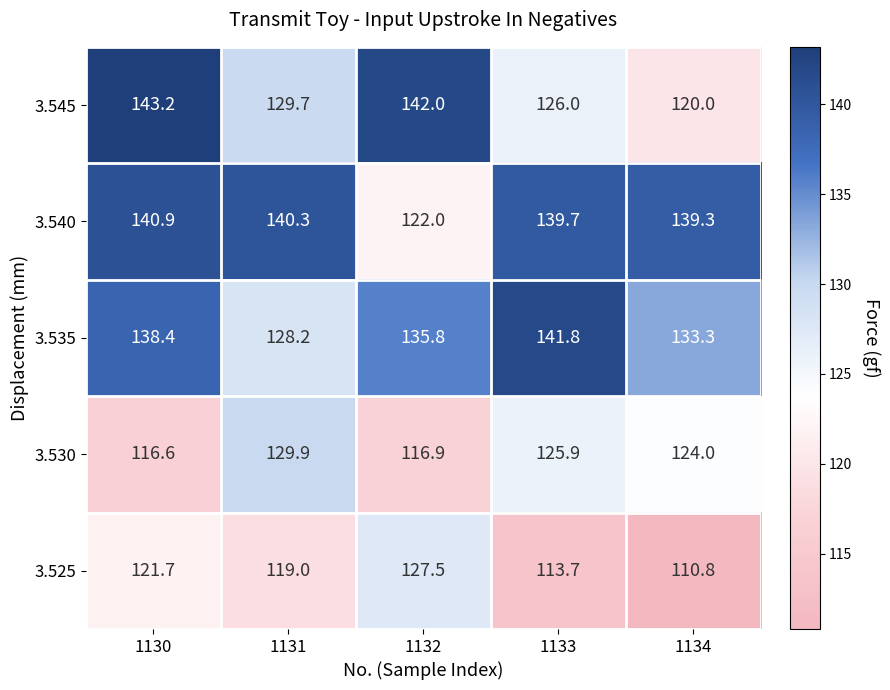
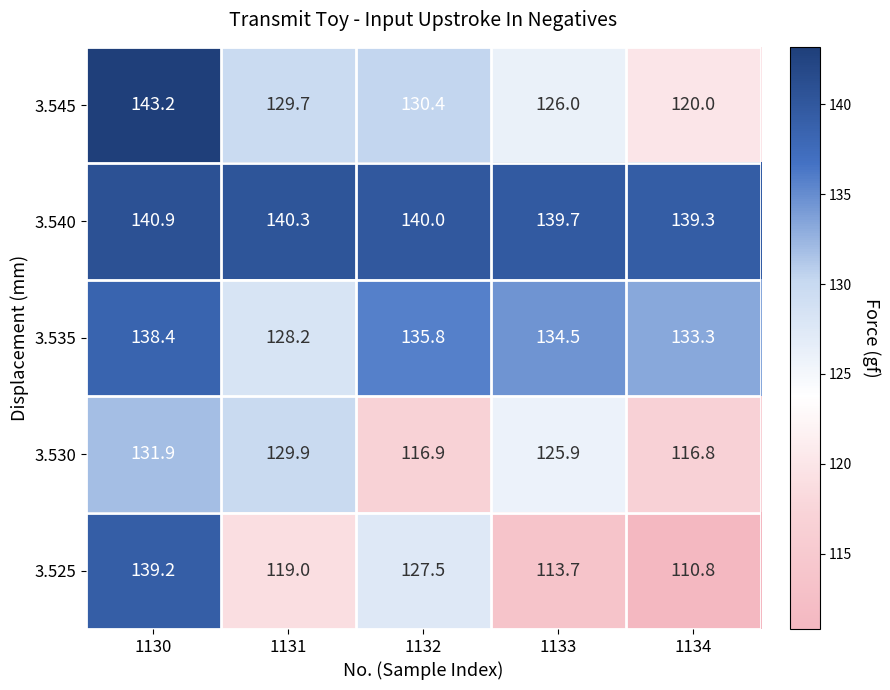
  {
    "3.545": {
      "1130": 143.2,
      "1131": 129.7,
-     "1132": 142.0,
+     "1132": 130.4,
      "1133": 126.0,
      "1134": 120.0
    },
    "3.540": {
      "1130": 140.9,
      "1131": 140.3,
-     "1132": 122.0,
+     "1132": 140.0,
      "1133": 139.7,
      "1134": 139.3
    },
    "3.535": {
      "1130": 138.4,
      "1131": 128.2,
      "1132": 135.8,
-     "1133": 141.8,
+     "1133": 134.5,
      "1134": 133.3
    },
    "3.530": {
-     "1130": 116.6,
+     "1130": 131.9,
      "1131": 129.9,
      "1132": 116.9,
      "1133": 125.9,
-     "1134": 124.0
+     "1134": 116.8
    },
    "3.525": {
-     "1130": 121.7,
+     "1130": 139.2,
      "1131": 119.0,
      "1132": 127.5,
      "1133": 113.7,
      "1134": 110.8
    }
  }
